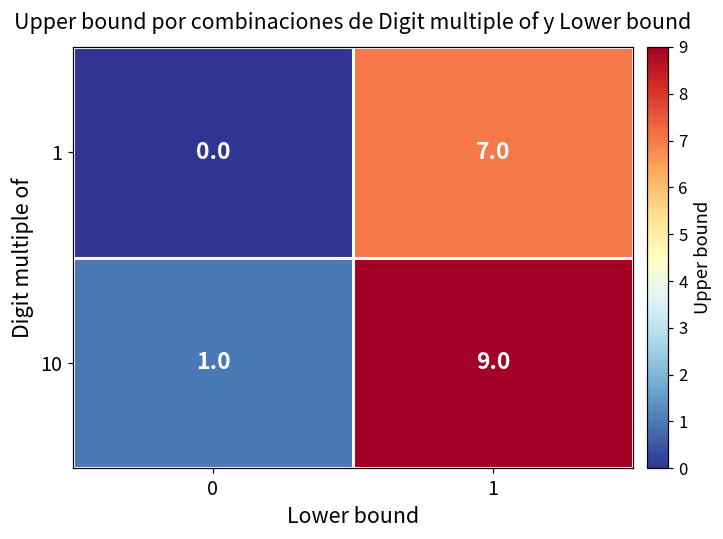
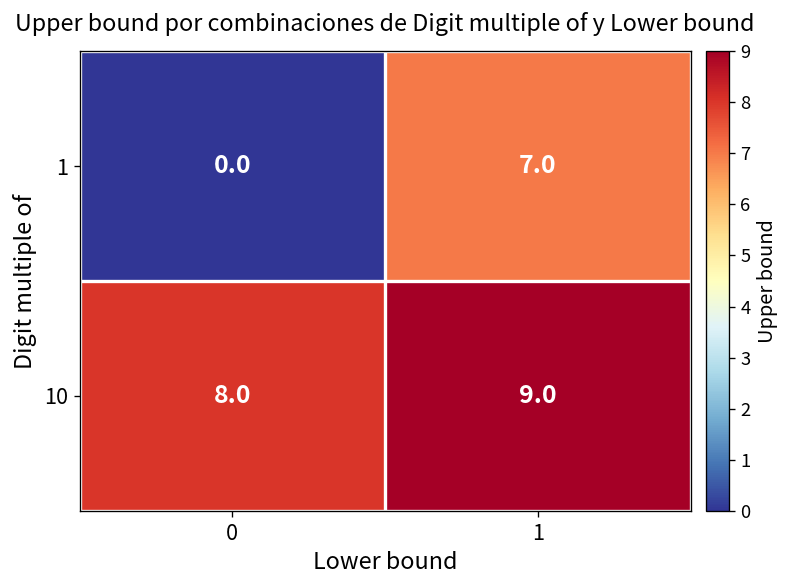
  {
    "1": {
      "0": 0.0,
      "1": 7.0
    },
    "10": {
-     "0": 1.0,
+     "0": 8.0,
      "1": 9.0
    }
  }
